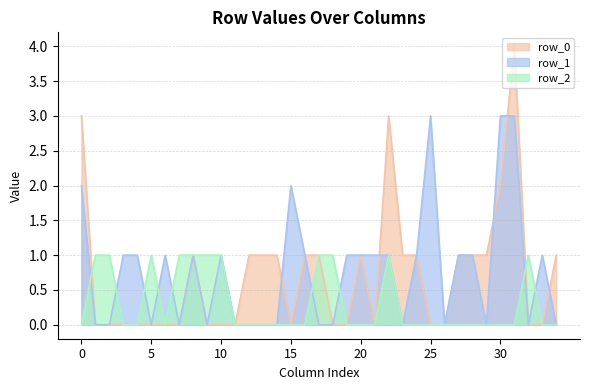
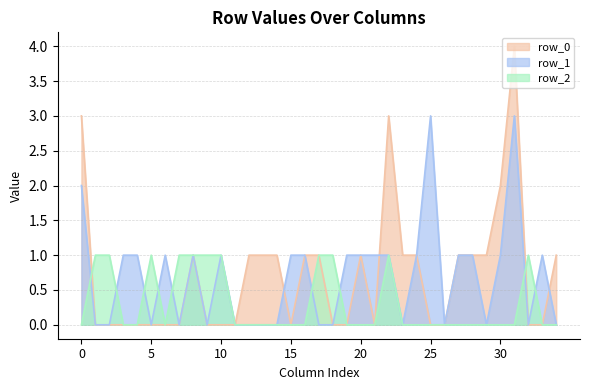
  {
    "row_0": {
      "0": 3,
      "10": 0,
      "30": 2
    },
    "row_1": {
      "0": 2,
-     "15": 2,
+     "15": 1,
      "25": 3,
-     "30": 3
+     "30": 1
    },
    "row_2": {
      "0": 0,
      "5": 1,
      "20": 0,
      "30": 0
    }
  }
